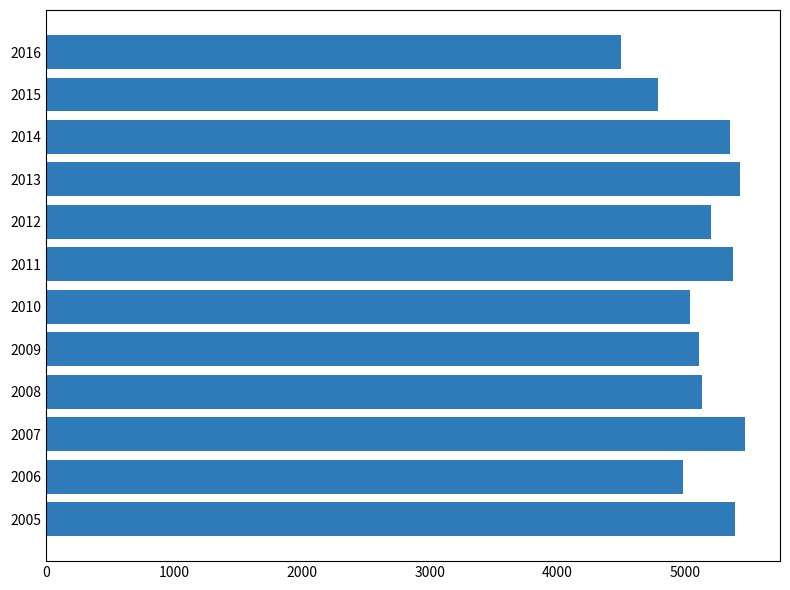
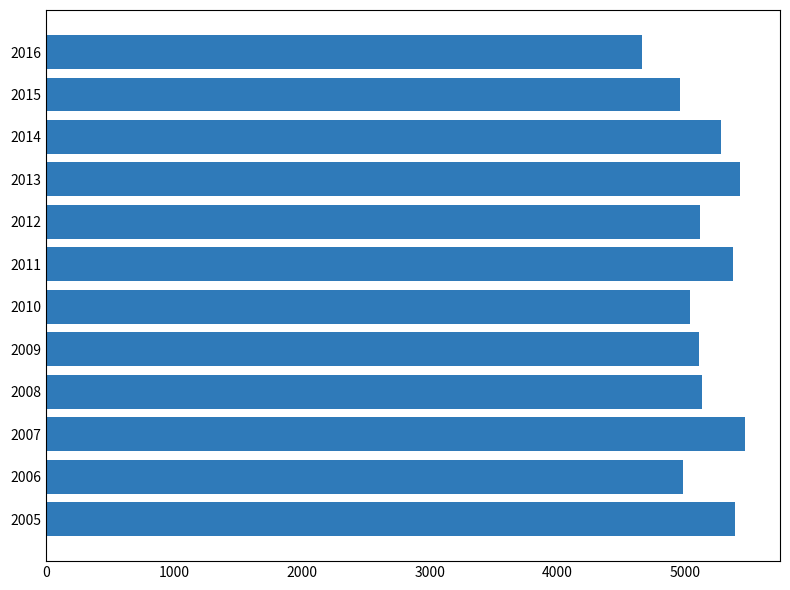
  {
-   "2016": 4500,
-   "2015": 4790,
-   "2014": 5350,
+   "2016": 4660,
+   "2015": 4960,
+   "2014": 5280,
    "2013": 5430,
-   "2012": 5200,
+   "2012": 5120,
    "2011": 5370,
    "2010": 5030,
    "2009": 5110,
    "2008": 5130,
    "2007": 5470,
    "2006": 4980,
    "2005": 5390
  }
